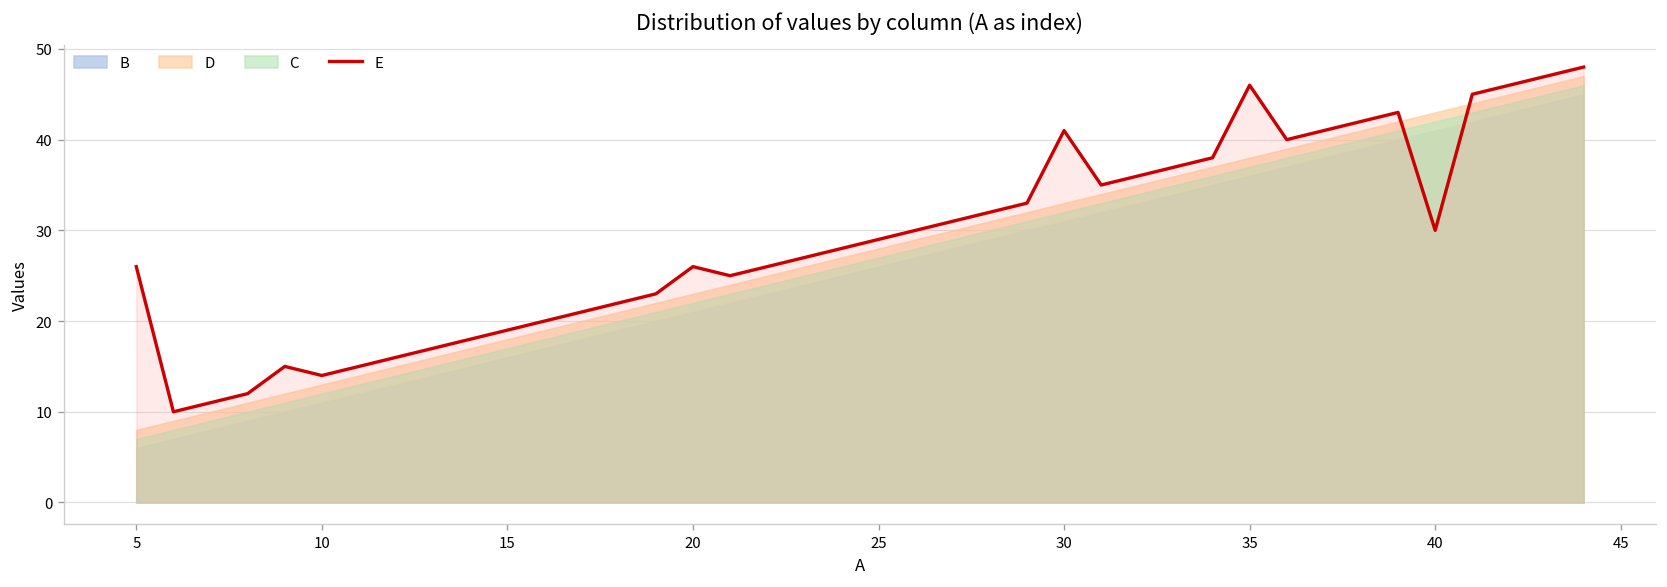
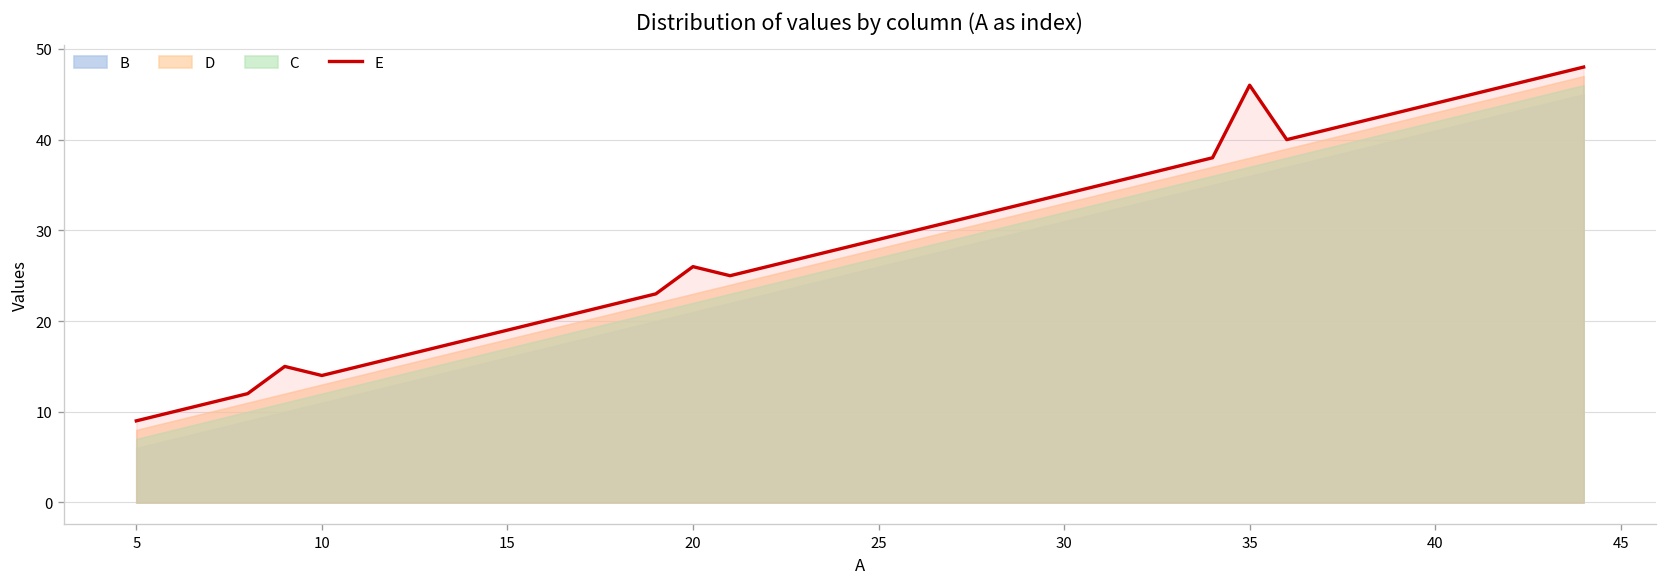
  {
    "E": {
-     "5": 26,
+     "5": 9,
      "10": 14,
      "15": 19,
      "20": 26,
      "25": 29,
-     "30": 41,
+     "30": 34,
      "35": 46,
-     "40": 30
+     "40": 44
    },
    "D": {
      "5": 8,
      "10": 13,
      "15": 18,
      "20": 23,
      "25": 28,
      "30": 33,
      "35": 38,
      "40": 43
    }
  }
